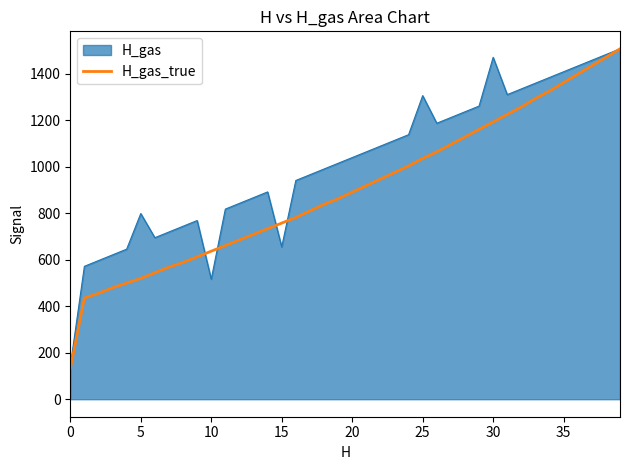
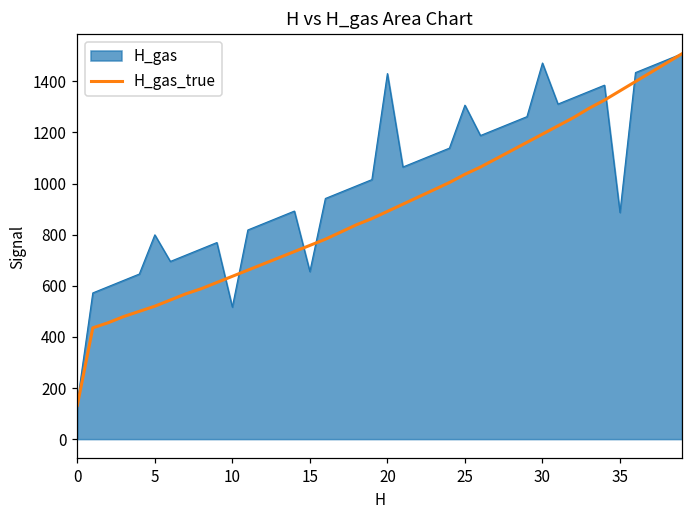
  {
    "H_gas": {
      "5": 800,
      "10": 520,
      "15": 660,
-     "20": 1040,
+     "20": 1430,
      "25": 1310,
      "30": 1470,
-     "35": 1410
+     "35": 890
    },
    "H_gas_true": {
      "5": 520,
      "10": 640,
      "15": 760,
      "20": 890,
      "25": 1040,
      "30": 1190,
      "35": 1360
    }
  }
